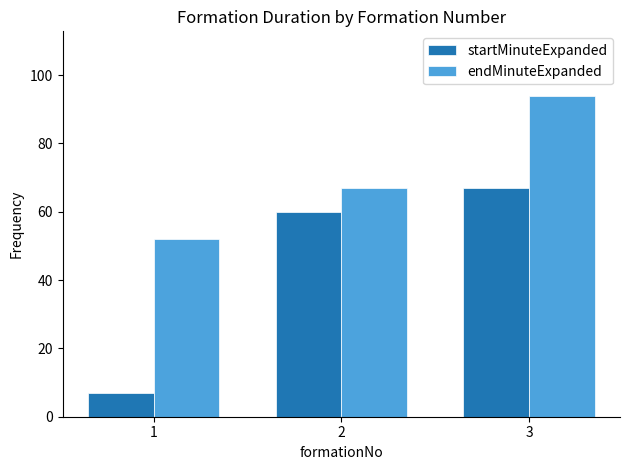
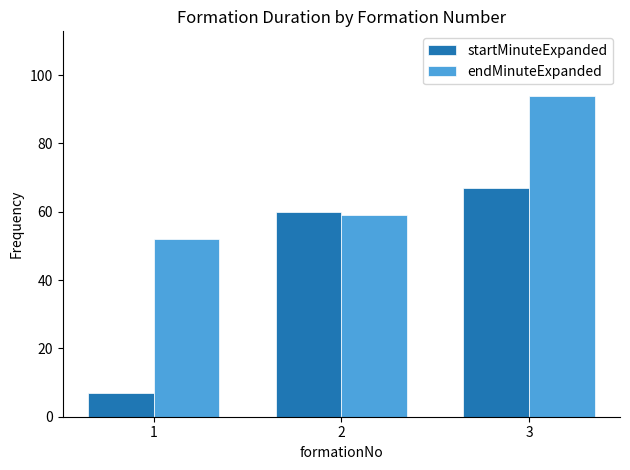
  {
    "startMinuteExpanded": {
      "1": 7,
      "2": 60,
      "3": 67
    },
    "endMinuteExpanded": {
      "1": 52,
-     "2": 67,
+     "2": 59,
      "3": 94
    }
  }
